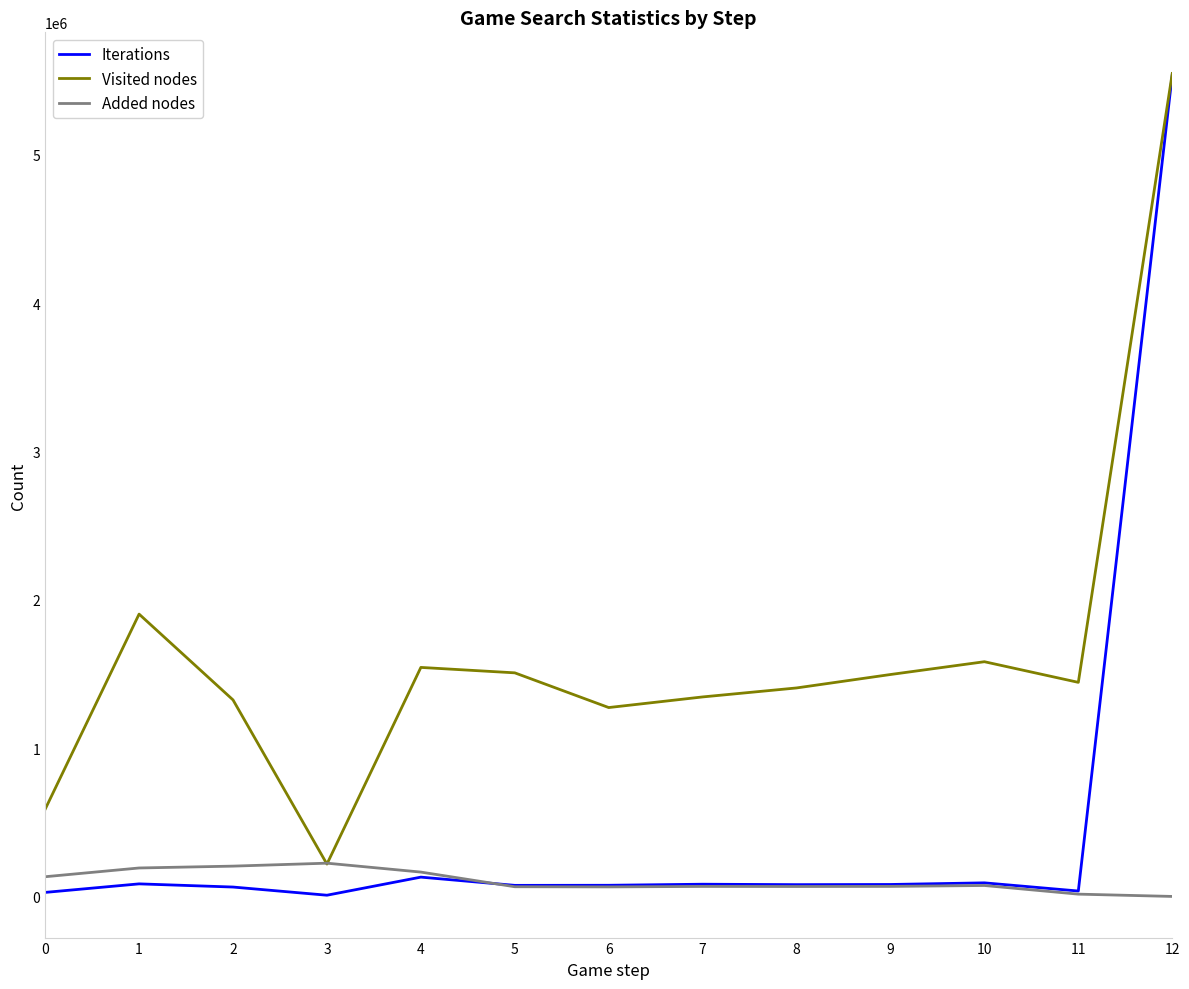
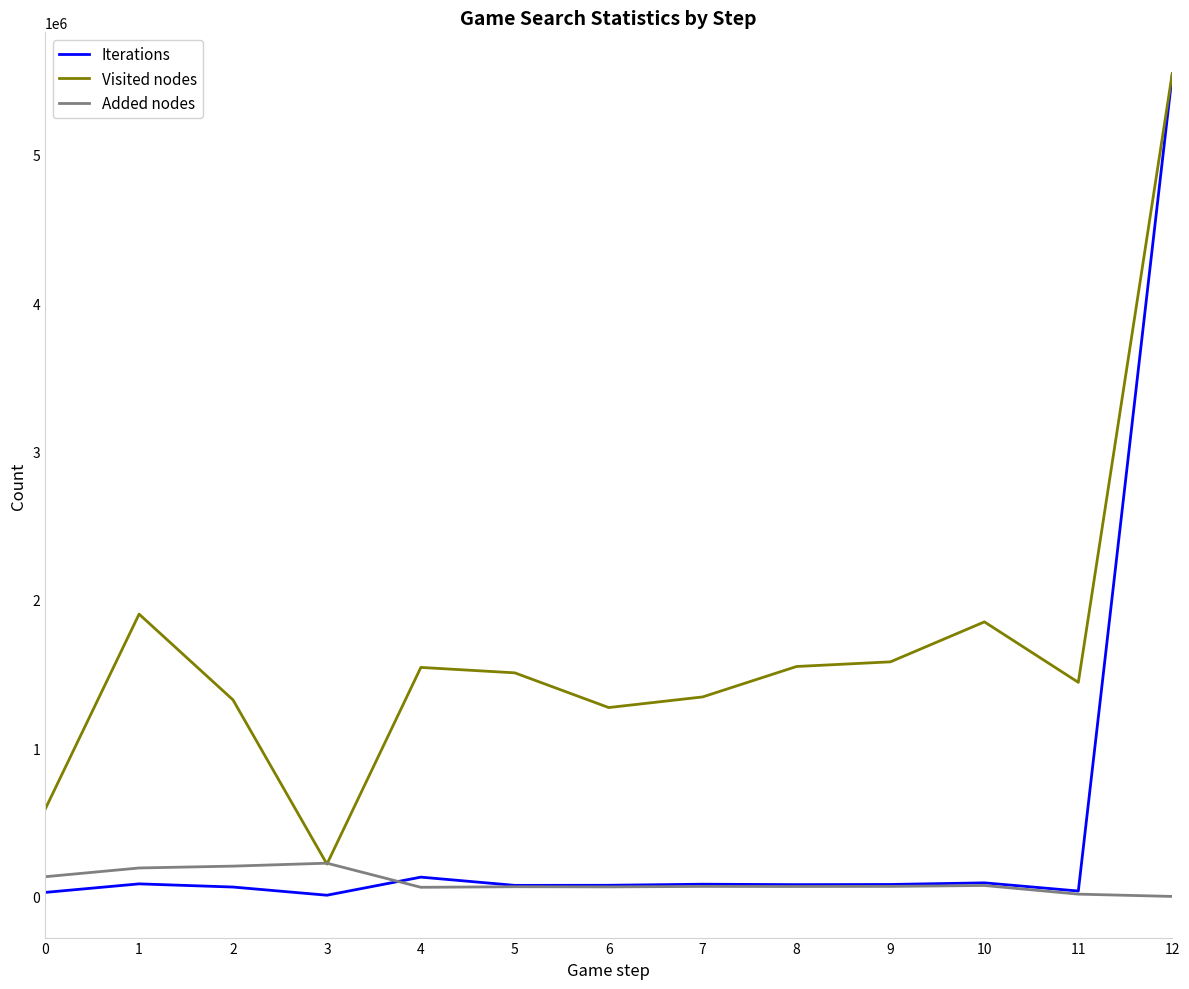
  {
    "Iterations": {
      "0": 30000,
      "1": 90000,
      "2": 60000,
      "3": 10000,
      "4": 130000,
      "10": 90000,
      "11": 40000
    },
    "Visited nodes": {
      "0": 590000,
      "1": 1900000,
      "2": 1330000,
      "4": 1540000,
      "5": 1510000,
      "6": 1270000,
      "7": 1350000,
-     "8": 1410000,
-     "9": 1500000,
-     "10": 1580000,
+     "8": 1550000,
+     "9": 1580000,
+     "10": 1850000,
      "11": 1440000
    },
    "Added nodes": {
      "0": 130000,
      "1": 190000,
      "2": 200000,
-     "4": 160000,
+     "4": 60000,
      "10": 70000,
      "11": 20000,
      "12": 0
    }
  }
